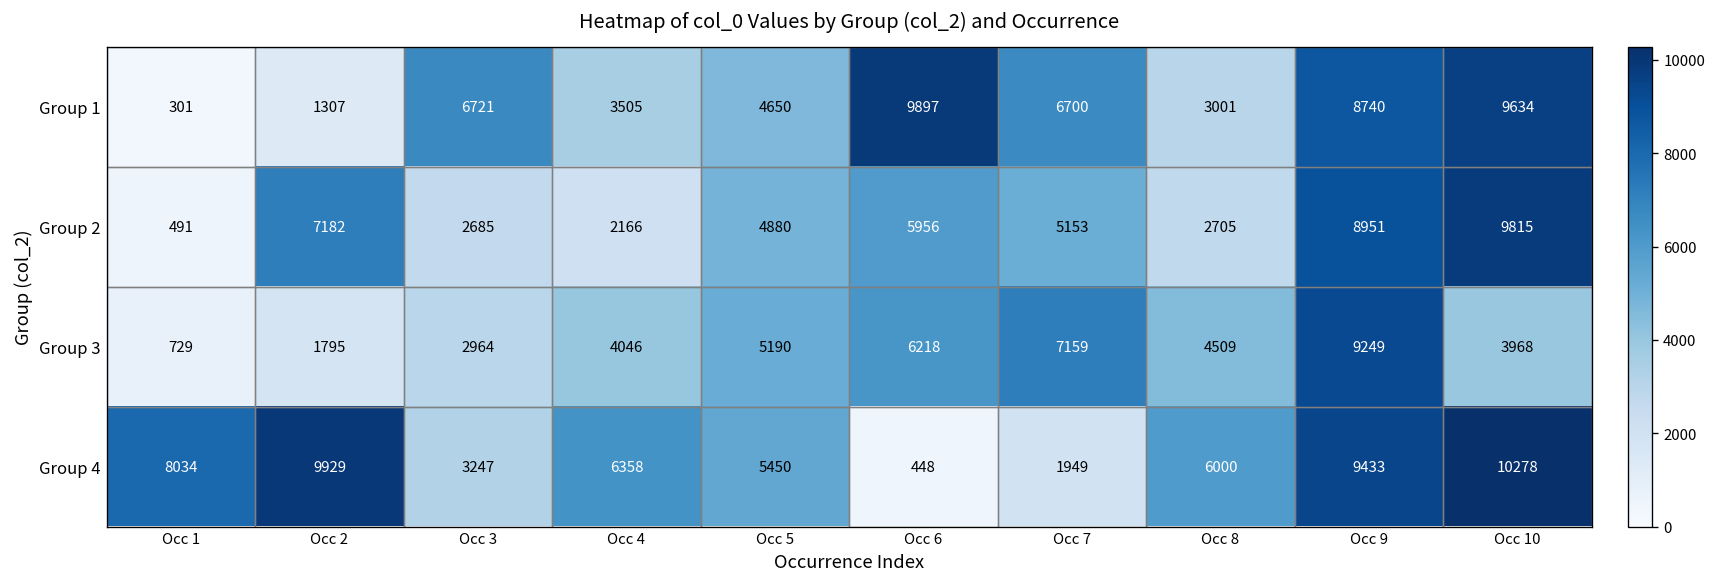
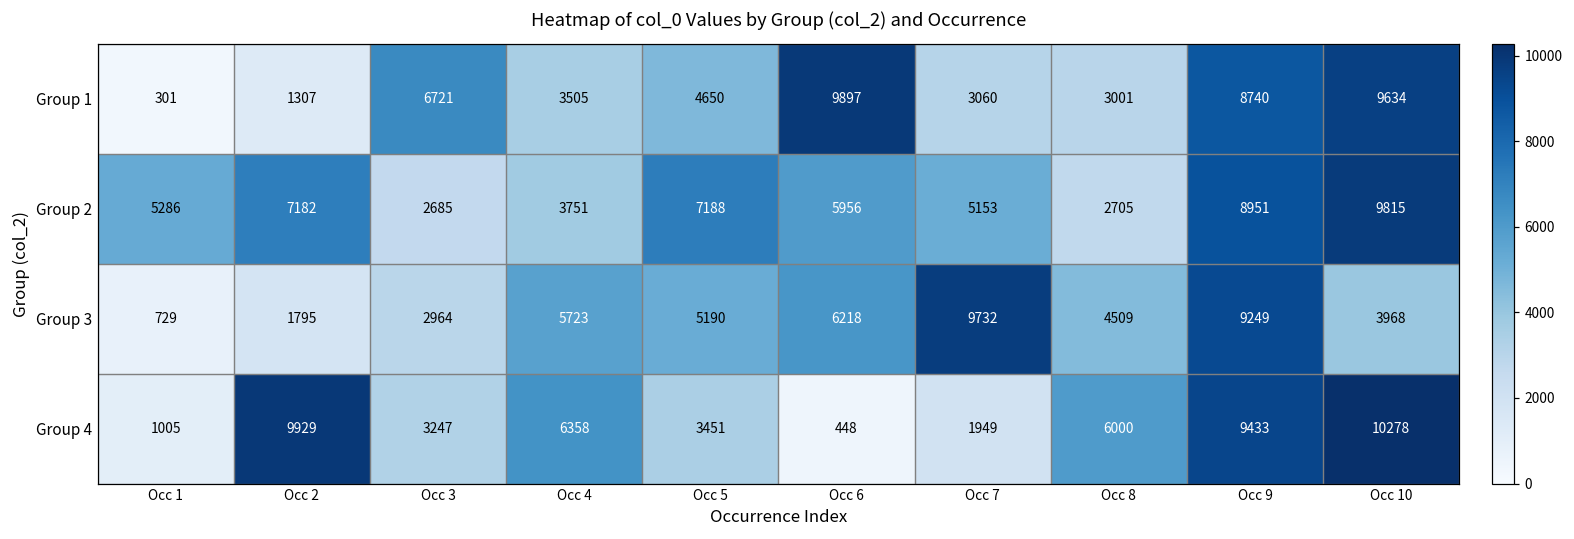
  {
    "Group 1": {
      "Occ 1": 301,
      "Occ 2": 1307,
      "Occ 3": 6721,
      "Occ 4": 3505,
      "Occ 5": 4650,
      "Occ 6": 9897,
-     "Occ 7": 6700,
+     "Occ 7": 3060,
      "Occ 8": 3001,
      "Occ 9": 8740,
      "Occ 10": 9634
    },
    "Group 2": {
-     "Occ 1": 491,
+     "Occ 1": 5286,
      "Occ 2": 7182,
      "Occ 3": 2685,
-     "Occ 4": 2166,
-     "Occ 5": 4880,
+     "Occ 4": 3751,
+     "Occ 5": 7188,
      "Occ 6": 5956,
      "Occ 7": 5153,
      "Occ 8": 2705,
      "Occ 9": 8951,
      "Occ 10": 9815
    },
    "Group 3": {
      "Occ 1": 729,
      "Occ 2": 1795,
      "Occ 3": 2964,
-     "Occ 4": 4046,
+     "Occ 4": 5723,
      "Occ 5": 5190,
      "Occ 6": 6218,
-     "Occ 7": 7159,
+     "Occ 7": 9732,
      "Occ 8": 4509,
      "Occ 9": 9249,
      "Occ 10": 3968
    },
    "Group 4": {
-     "Occ 1": 8034,
+     "Occ 1": 1005,
      "Occ 2": 9929,
      "Occ 3": 3247,
      "Occ 4": 6358,
-     "Occ 5": 5450,
+     "Occ 5": 3451,
      "Occ 6": 448,
      "Occ 7": 1949,
      "Occ 8": 6000,
      "Occ 9": 9433,
      "Occ 10": 10278
    }
  }
